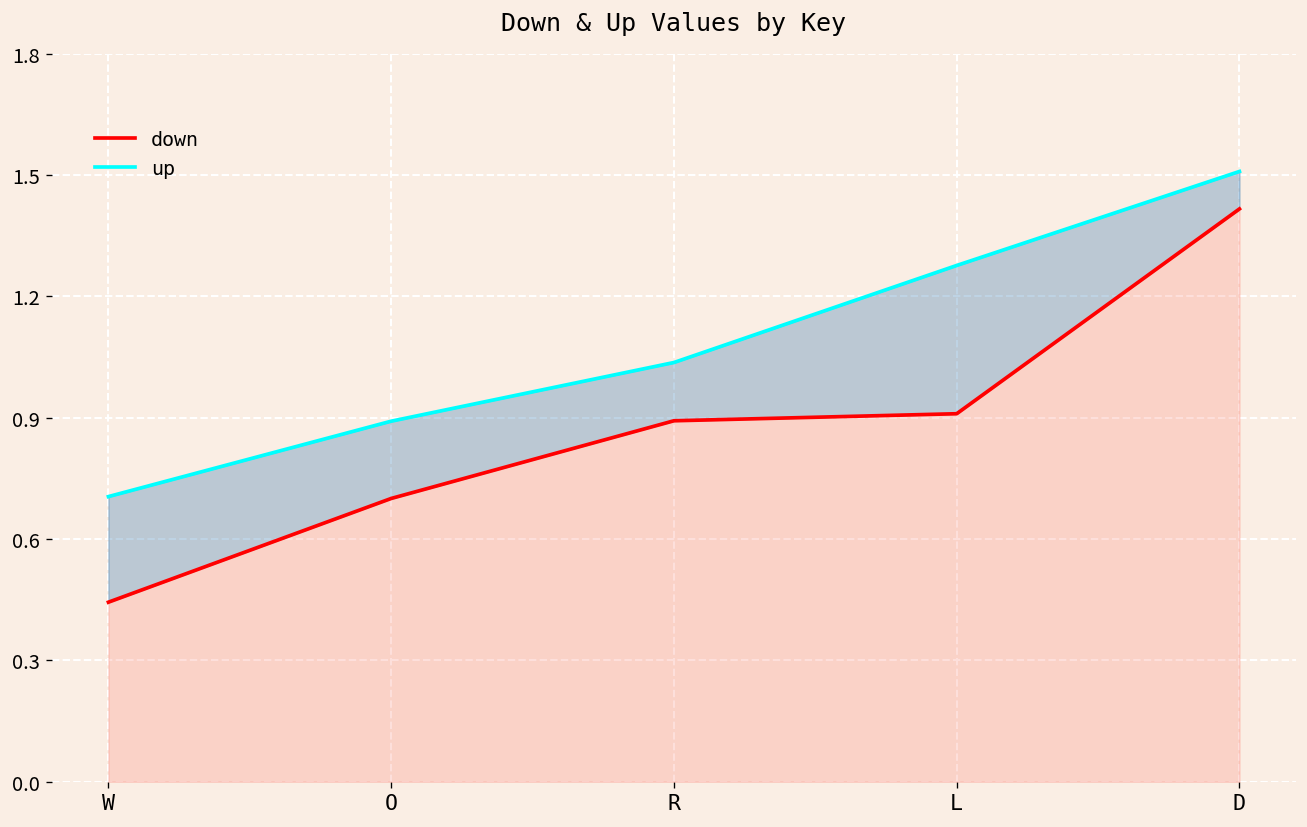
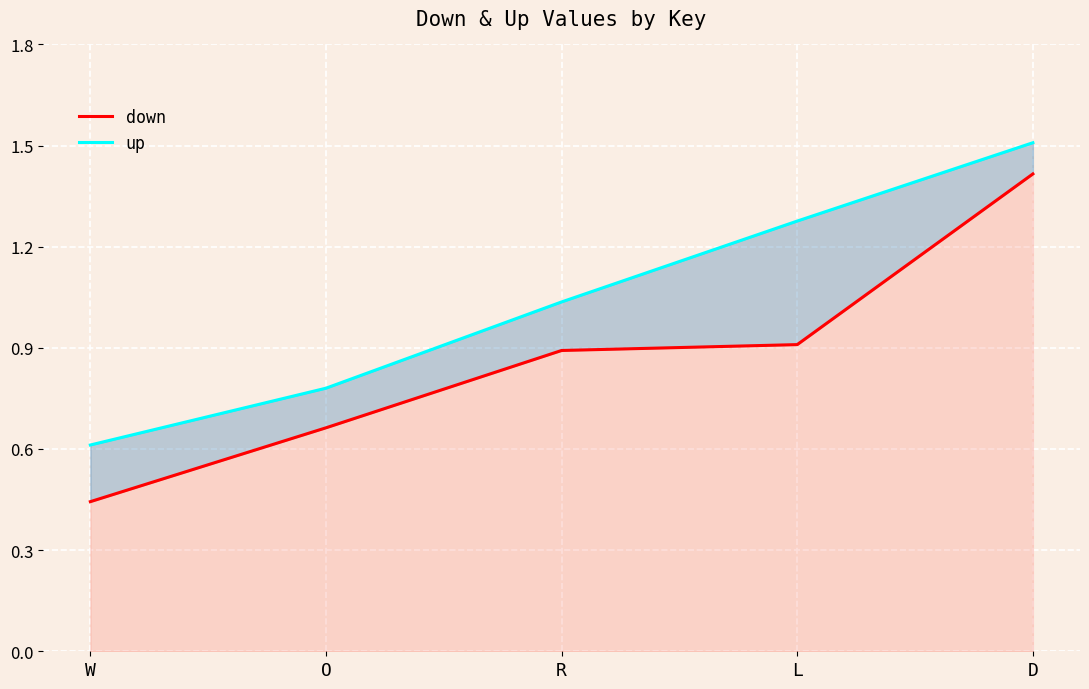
  {
    "down": {
      "W": 0.44,
-     "O": 0.70,
+     "O": 0.66,
      "R": 0.89,
      "L": 0.91,
      "D": 1.42
    },
    "up": {
-     "W": 0.70,
-     "O": 0.89,
+     "W": 0.61,
+     "O": 0.78,
      "R": 1.04,
      "L": 1.28,
      "D": 1.51
    }
  }
